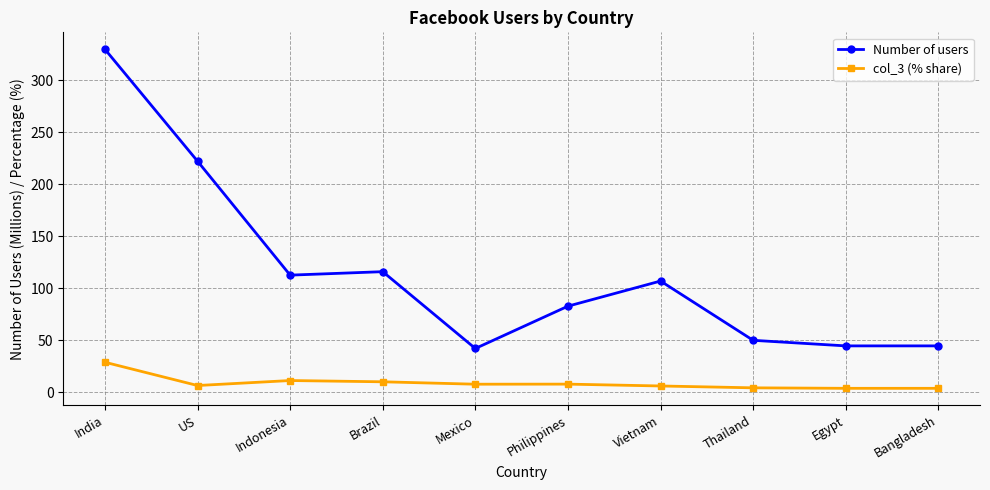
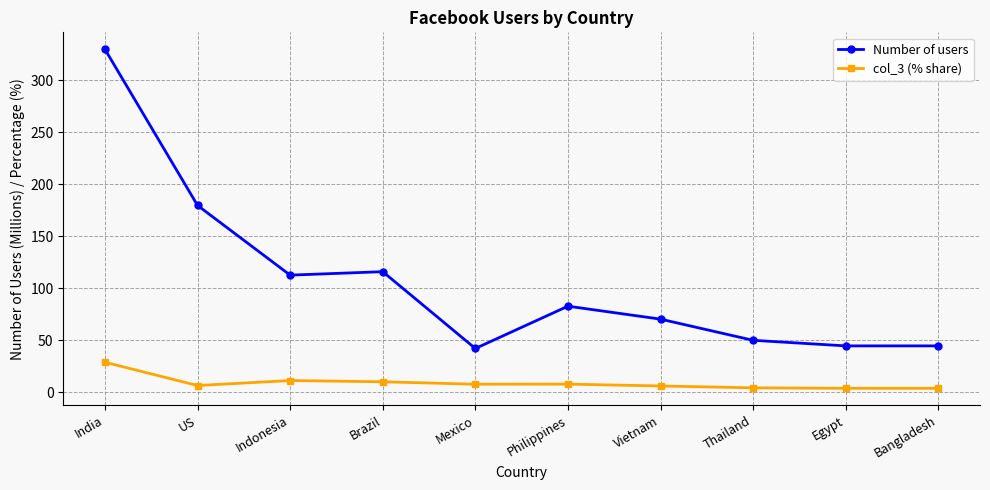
  {
    "Number of users": {
      "India": 330,
-     "US": 222,
+     "US": 180,
      "Indonesia": 113,
      "Brazil": 116,
      "Mexico": 42,
      "Philippines": 83,
-     "Vietnam": 107,
+     "Vietnam": 70,
      "Thailand": 50,
      "Egypt": 45,
      "Bangladesh": 45
    },
    "col_3 (% share)": {
      "India": 29,
      "US": 7,
      "Indonesia": 11,
      "Brazil": 10,
      "Mexico": 8,
      "Philippines": 8,
      "Vietnam": 6,
      "Thailand": 4,
      "Egypt": 4,
      "Bangladesh": 4
    }
  }
